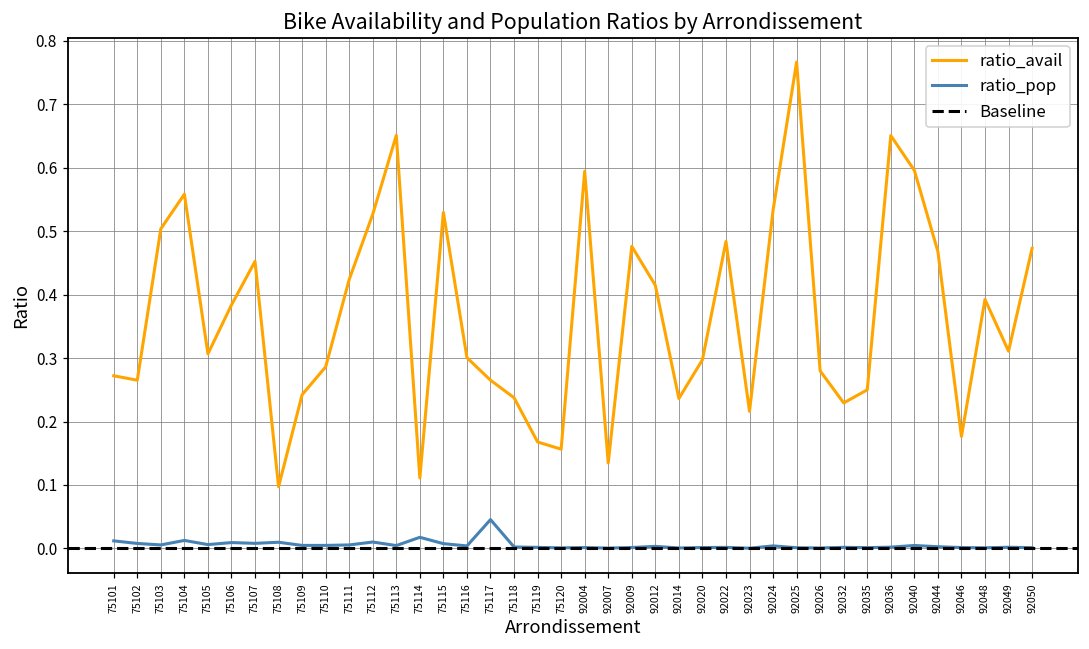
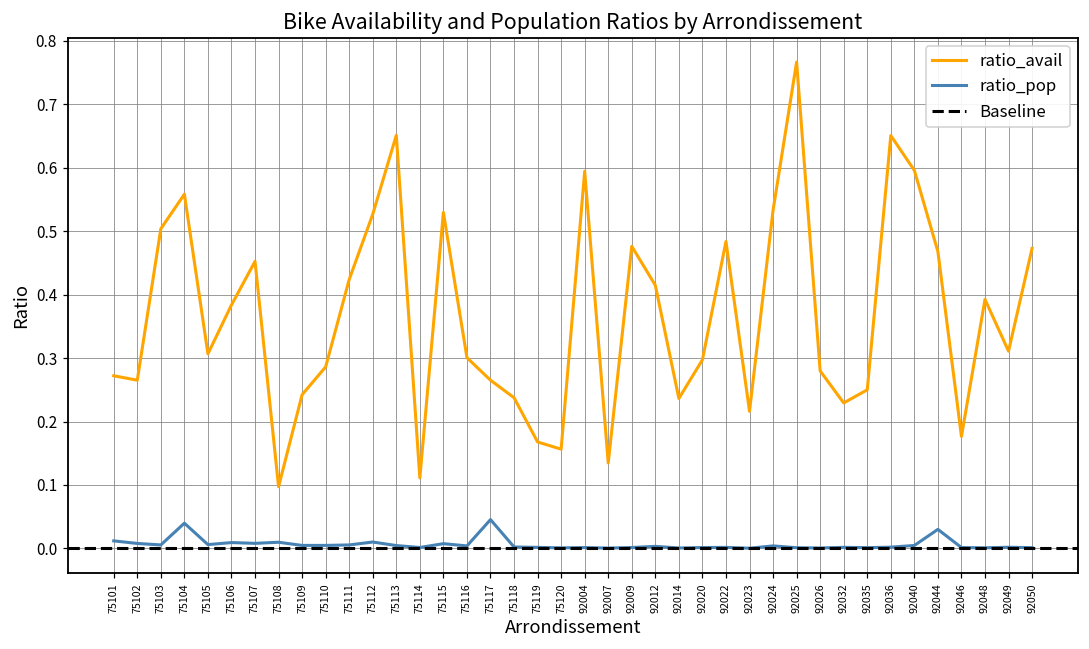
  {
    "ratio_avail": {
      "75101": 0.27,
      "75102": 0.27,
      "75103": 0.50,
      "75104": 0.56,
      "75105": 0.31,
      "75106": 0.38,
      "75107": 0.45,
      "75108": 0.10,
      "75109": 0.24,
      "75110": 0.29,
      "75111": 0.42,
      "75112": 0.53,
      "75113": 0.65,
      "75114": 0.11,
      "75115": 0.53,
      "75116": 0.30,
      "75117": 0.27,
      "75118": 0.24,
      "75119": 0.17,
      "75120": 0.16,
      "92004": 0.59,
      "92007": 0.13,
      "92009": 0.48,
      "92012": 0.41,
      "92014": 0.24,
      "92020": 0.30,
      "92022": 0.48,
      "92023": 0.22,
      "92024": 0.53,
      "92025": 0.77,
      "92026": 0.28,
      "92032": 0.23,
      "92035": 0.25,
      "92036": 0.65,
      "92040": 0.60,
      "92044": 0.47,
      "92046": 0.18,
      "92048": 0.39,
      "92049": 0.31,
      "92050": 0.47
    },
    "ratio_pop": {
      "75101": 0.01,
      "75102": 0.01,
      "75103": 0.01,
-     "75104": 0.01,
+     "75104": 0.04,
      "75105": 0.01,
      "75106": 0.01,
      "75107": 0.01,
      "75108": 0.01,
      "75109": 0.00,
      "75110": 0.00,
      "75111": 0.01,
      "75112": 0.01,
      "75113": 0.00,
-     "75114": 0.02,
+     "75114": 0.00,
      "75115": 0.01,
      "75116": 0.00,
      "75117": 0.05,
      "75118": 0.00,
      "75119": 0.00,
      "75120": 0.00,
      "92004": 0.00,
      "92007": 0.00,
      "92009": 0.00,
      "92012": 0.00,
      "92014": 0.00,
      "92020": 0.00,
      "92022": 0.00,
      "92023": 0.00,
      "92024": 0.00,
      "92025": 0.00,
      "92026": 0.00,
      "92032": 0.00,
      "92035": 0.00,
      "92036": 0.00,
      "92040": 0.00,
-     "92044": 0.00,
+     "92044": 0.03,
      "92046": 0.00,
      "92048": 0.00,
      "92049": 0.00,
      "92050": 0.00
    }
  }
